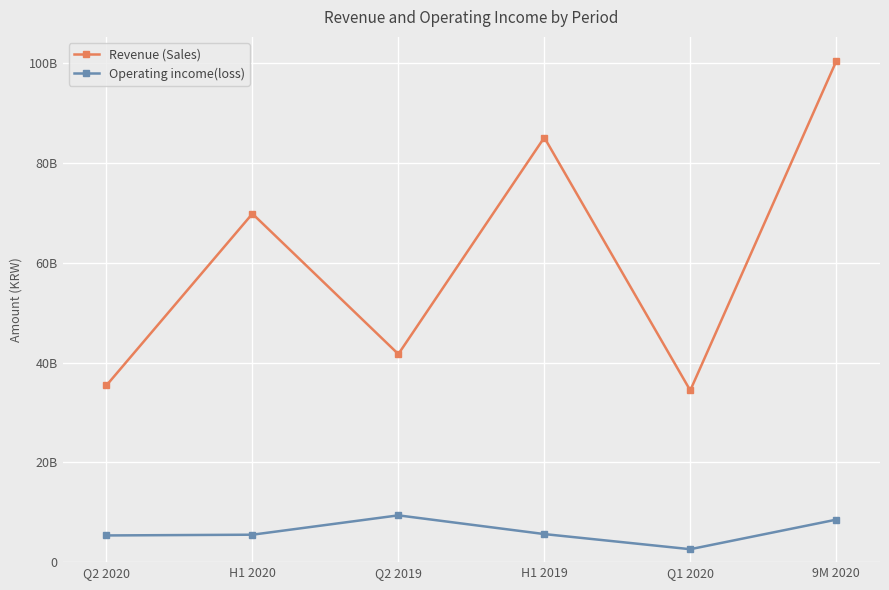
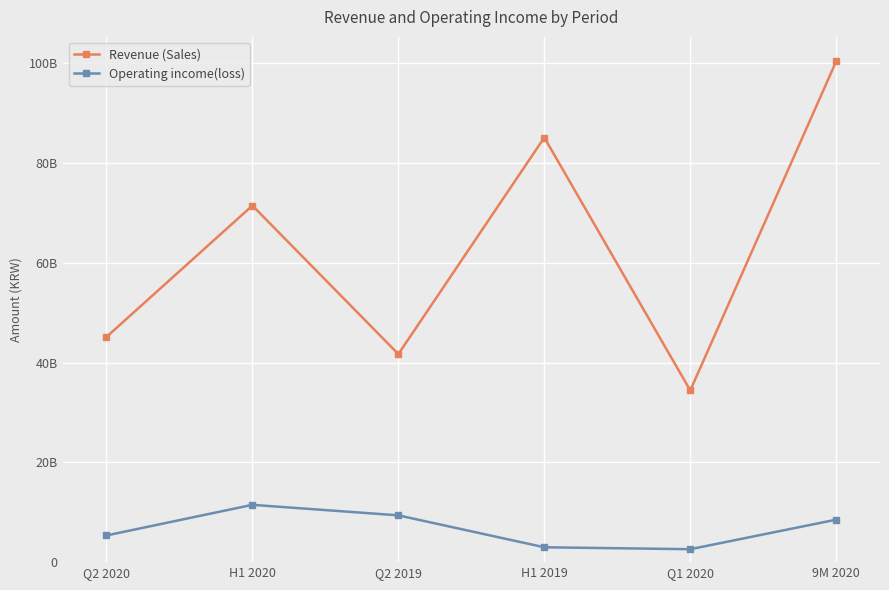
  {
    "Revenue (Sales)": {
-     "Q2 2020": 35000000000,
-     "H1 2020": 70000000000,
+     "Q2 2020": 45000000000,
+     "H1 2020": 71000000000,
      "Q2 2019": 42000000000,
      "H1 2019": 85000000000,
      "Q1 2020": 34000000000,
      "9M 2020": 100000000000
    },
    "Operating income(loss)": {
      "Q2 2020": 5000000000,
-     "H1 2020": 6000000000,
+     "H1 2020": 11000000000,
      "Q2 2019": 9000000000,
-     "H1 2019": 6000000000,
+     "H1 2019": 3000000000,
      "Q1 2020": 3000000000,
      "9M 2020": 9000000000
    }
  }
